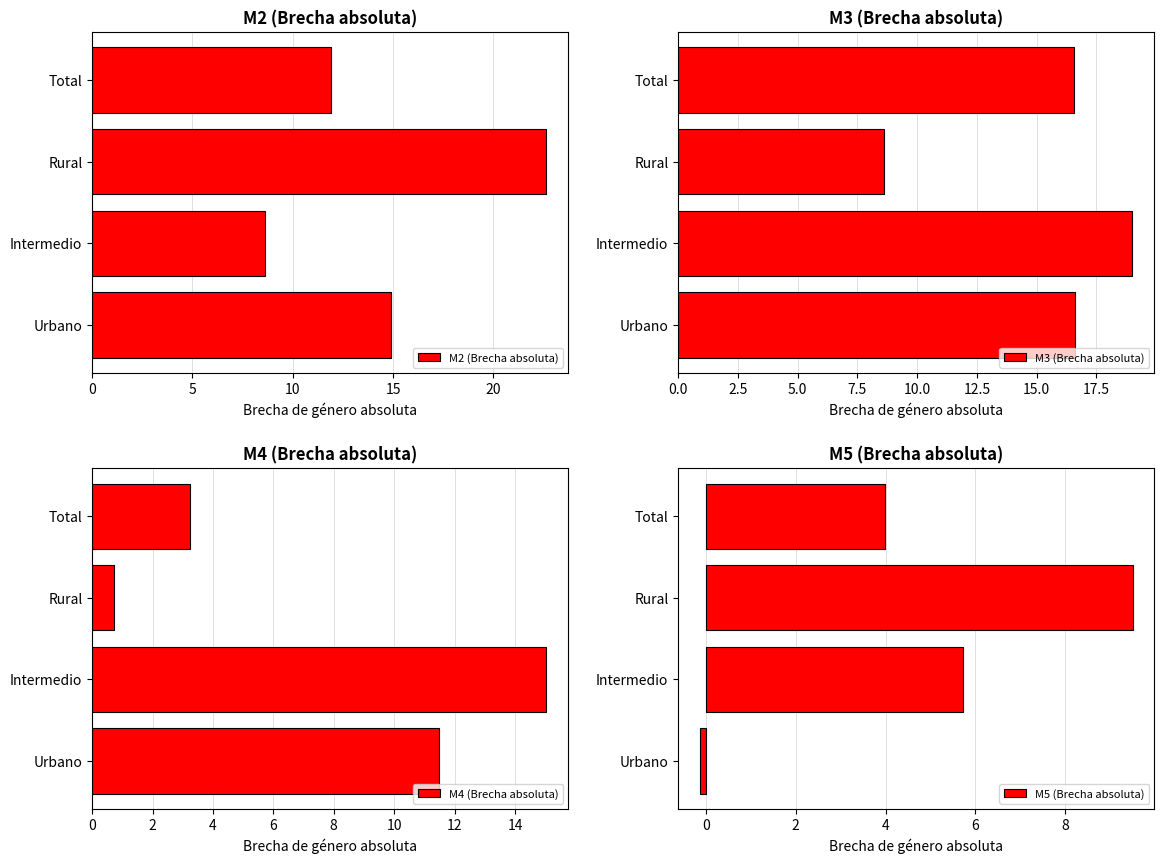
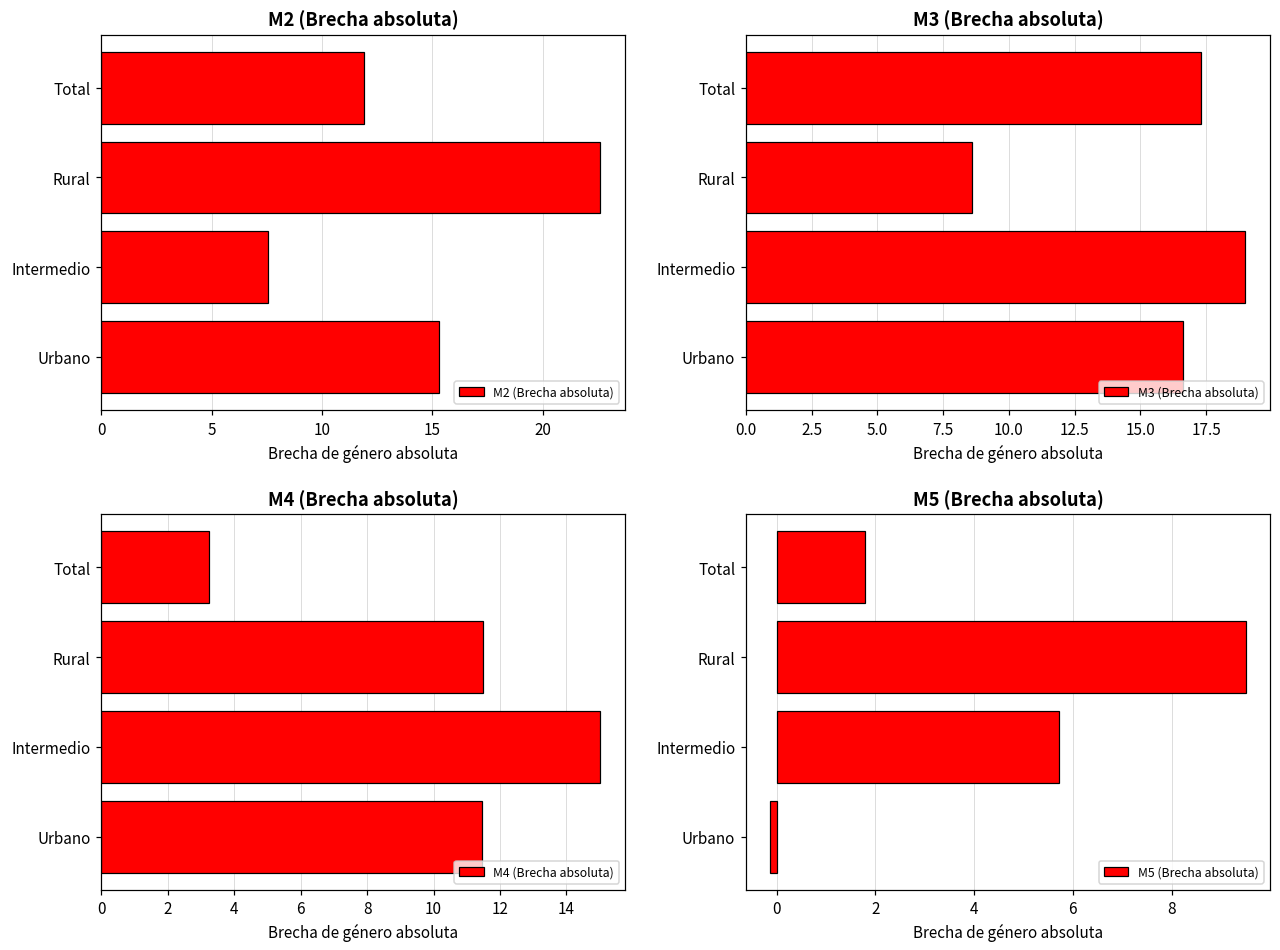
  {
    "M2 (Brecha absoluta)": {
      "Total": 11.9,
      "Rural": 22.6,
-     "Intermedio": 8.6,
-     "Urbano": 14.9
+     "Intermedio": 7.6,
+     "Urbano": 15.3
    },
    "M3 (Brecha absoluta)": {
-     "Total": 16.6,
+     "Total": 17.3,
      "Rural": 8.6,
      "Intermedio": 19.0,
      "Urbano": 16.6
    },
    "M4 (Brecha absoluta)": {
      "Total": 3.2,
-     "Rural": 0.7,
+     "Rural": 11.5,
      "Intermedio": 15.0,
      "Urbano": 11.5
    },
    "M5 (Brecha absoluta)": {
-     "Total": 4.0,
+     "Total": 1.8,
      "Rural": 9.5,
      "Intermedio": 5.7,
      "Urbano": -0.1
    }
  }
